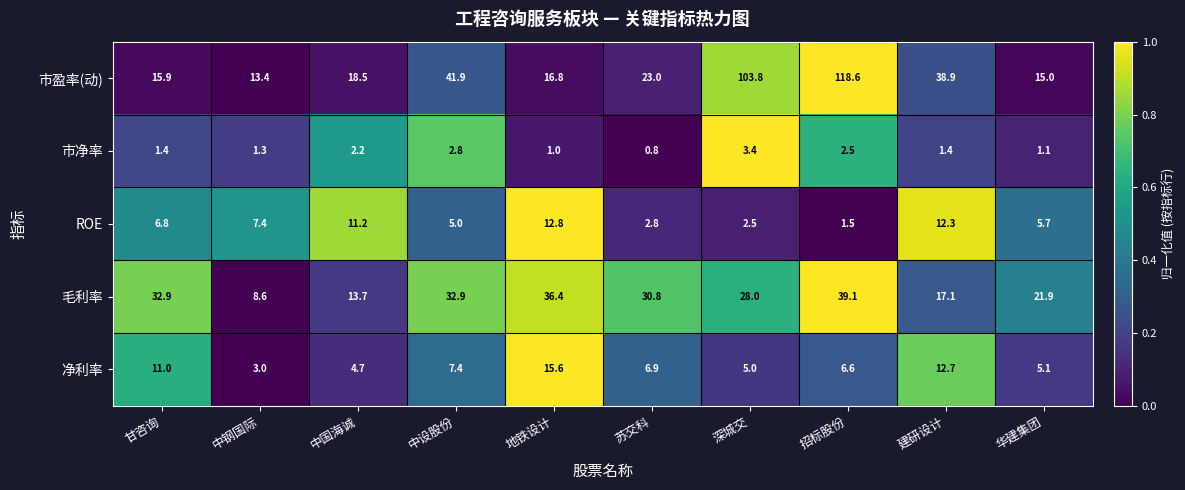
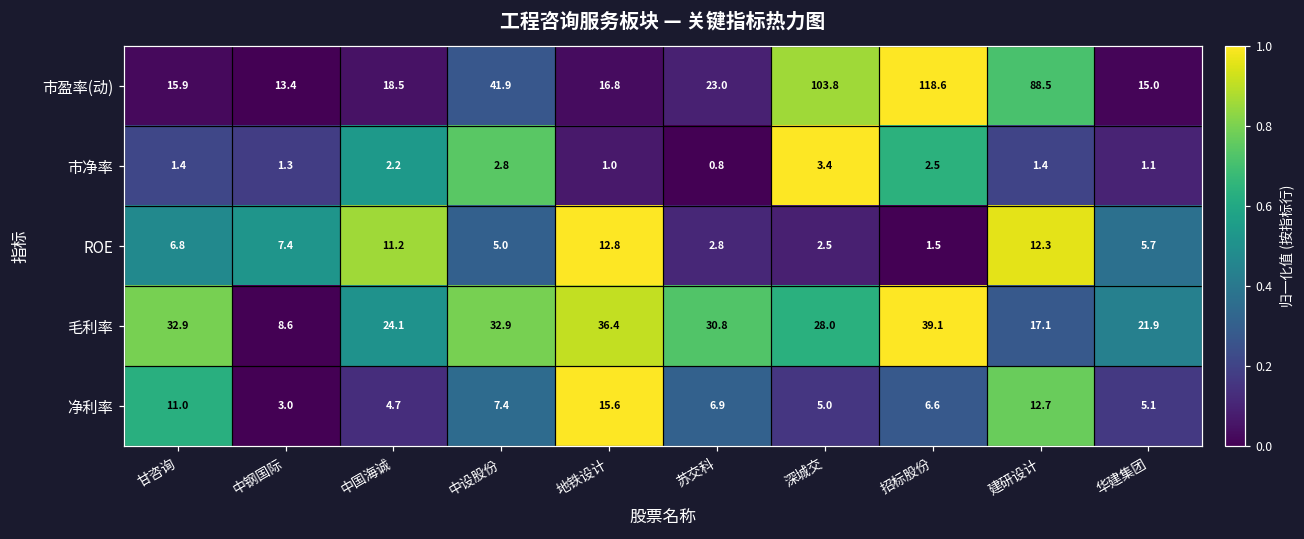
  {
    "市盈率(动)": {
      "甘咨询": 15.9,
      "中钢国际": 13.4,
      "中国海诚": 18.5,
      "中设股份": 41.9,
      "地铁设计": 16.8,
      "苏交科": 23.0,
      "深城交": 103.8,
      "招标股份": 118.6,
-     "建研设计": 38.9,
+     "建研设计": 88.5,
      "华建集团": 15.0
    },
    "市净率": {
      "甘咨询": 1.4,
      "中钢国际": 1.3,
      "中国海诚": 2.2,
      "中设股份": 2.8,
      "地铁设计": 1.0,
      "苏交科": 0.8,
      "深城交": 3.4,
      "招标股份": 2.5,
      "建研设计": 1.4,
      "华建集团": 1.1
    },
    "ROE": {
      "甘咨询": 6.8,
      "中钢国际": 7.4,
      "中国海诚": 11.2,
      "中设股份": 5.0,
      "地铁设计": 12.8,
      "苏交科": 2.8,
      "深城交": 2.5,
      "招标股份": 1.5,
      "建研设计": 12.3,
      "华建集团": 5.7
    },
    "毛利率": {
      "甘咨询": 32.9,
      "中钢国际": 8.6,
-     "中国海诚": 13.7,
+     "中国海诚": 24.1,
      "中设股份": 32.9,
      "地铁设计": 36.4,
      "苏交科": 30.8,
      "深城交": 28.0,
      "招标股份": 39.1,
      "建研设计": 17.1,
      "华建集团": 21.9
    },
    "净利率": {
      "甘咨询": 11.0,
      "中钢国际": 3.0,
      "中国海诚": 4.7,
      "中设股份": 7.4,
      "地铁设计": 15.6,
      "苏交科": 6.9,
      "深城交": 5.0,
      "招标股份": 6.6,
      "建研设计": 12.7,
      "华建集团": 5.1
    }
  }
